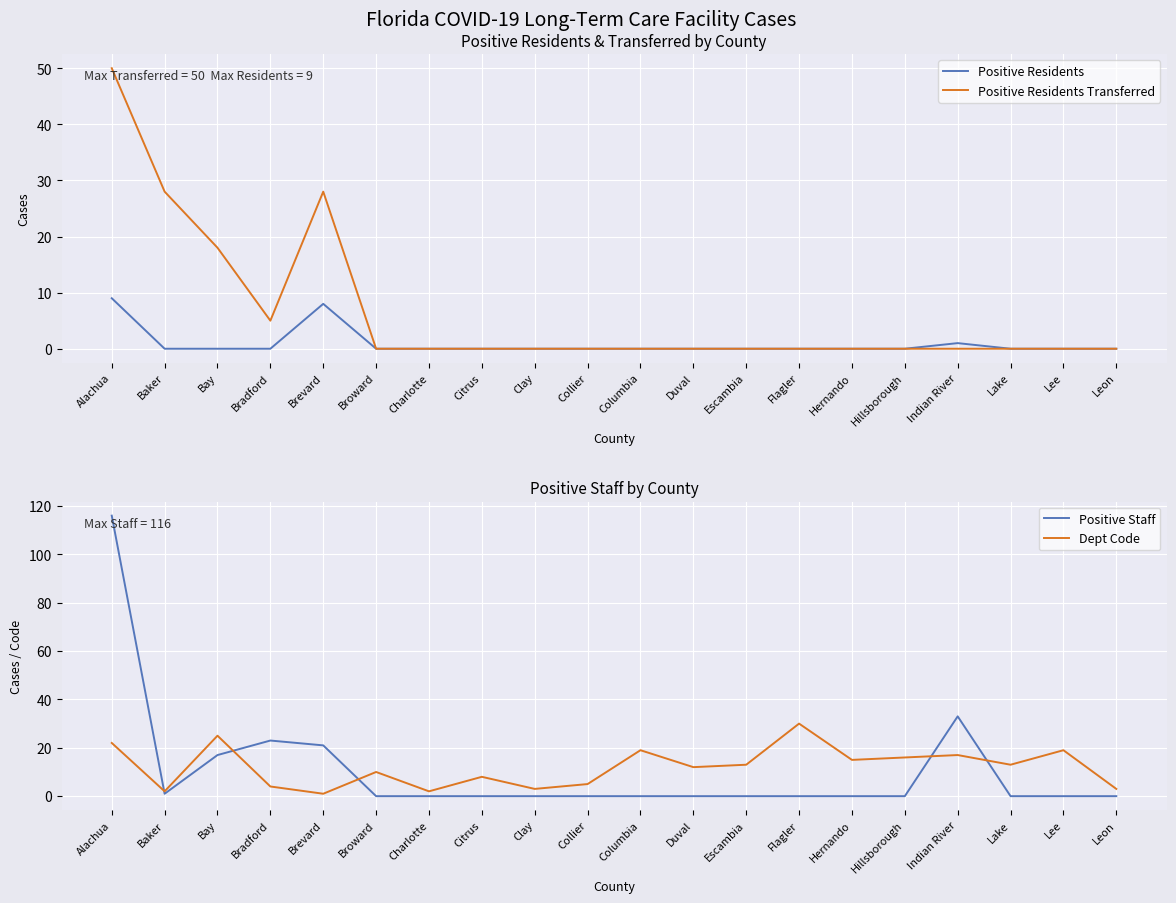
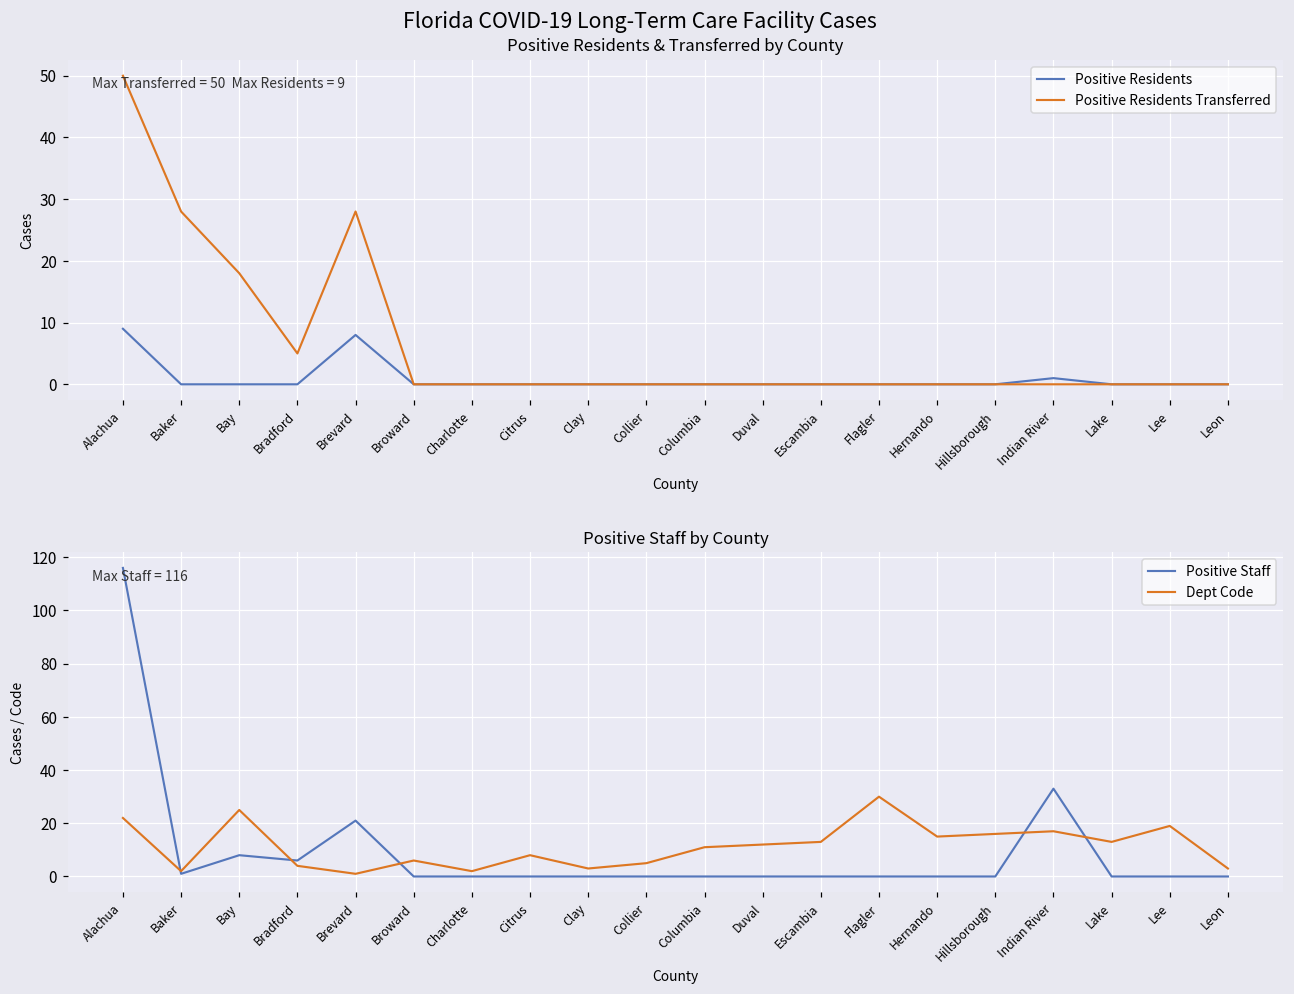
  {
    "Positive Residents & Transferred by County": {
      "Positive Residents": {
        "Alachua": 9,
        "Baker": 0,
        "Bay": 0,
        "Bradford": 0,
        "Brevard": 8,
        "Indian River": 1
      },
      "Positive Residents Transferred": {
        "Alachua": 50
      }
    },
    "Positive Staff by County": {
      "Positive Staff": {
-       "Bay": 17,
-       "Bradford": 23,
+       "Bay": 8,
+       "Bradford": 6,
        "Brevard": 21,
        "Broward": 0,
        "Charlotte": 0,
        "Citrus": 0,
        "Clay": 0,
        "Collier": 0,
        "Columbia": 0,
        "Duval": 0,
        "Escambia": 0,
        "Flagler": 0,
        "Hernando": 0,
        "Hillsborough": 0,
        "Indian River": 33,
        "Lake": 0,
        "Lee": 0,
        "Leon": 0
      },
      "Dept Code": {
        "Alachua": 22,
        "Bay": 25,
        "Bradford": 4,
        "Brevard": 1,
-       "Broward": 10,
+       "Broward": 6,
        "Charlotte": 2,
        "Citrus": 8,
        "Clay": 3,
        "Collier": 5,
-       "Columbia": 19,
+       "Columbia": 11,
        "Duval": 12,
        "Escambia": 13,
        "Flagler": 30,
        "Hernando": 15,
        "Hillsborough": 16,
        "Indian River": 17,
        "Lake": 13,
        "Lee": 19,
        "Leon": 3
      }
    }
  }
